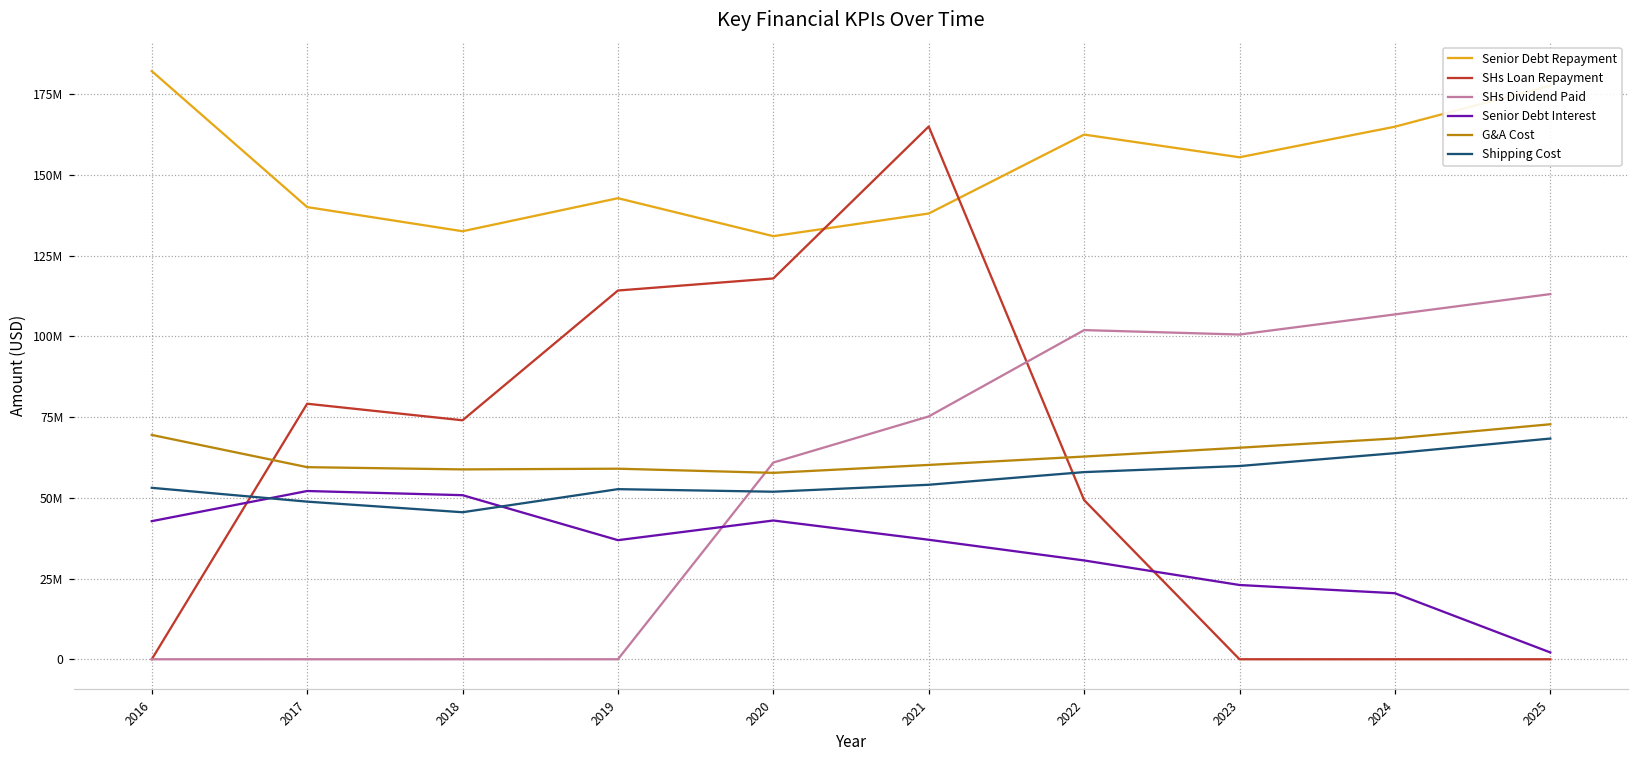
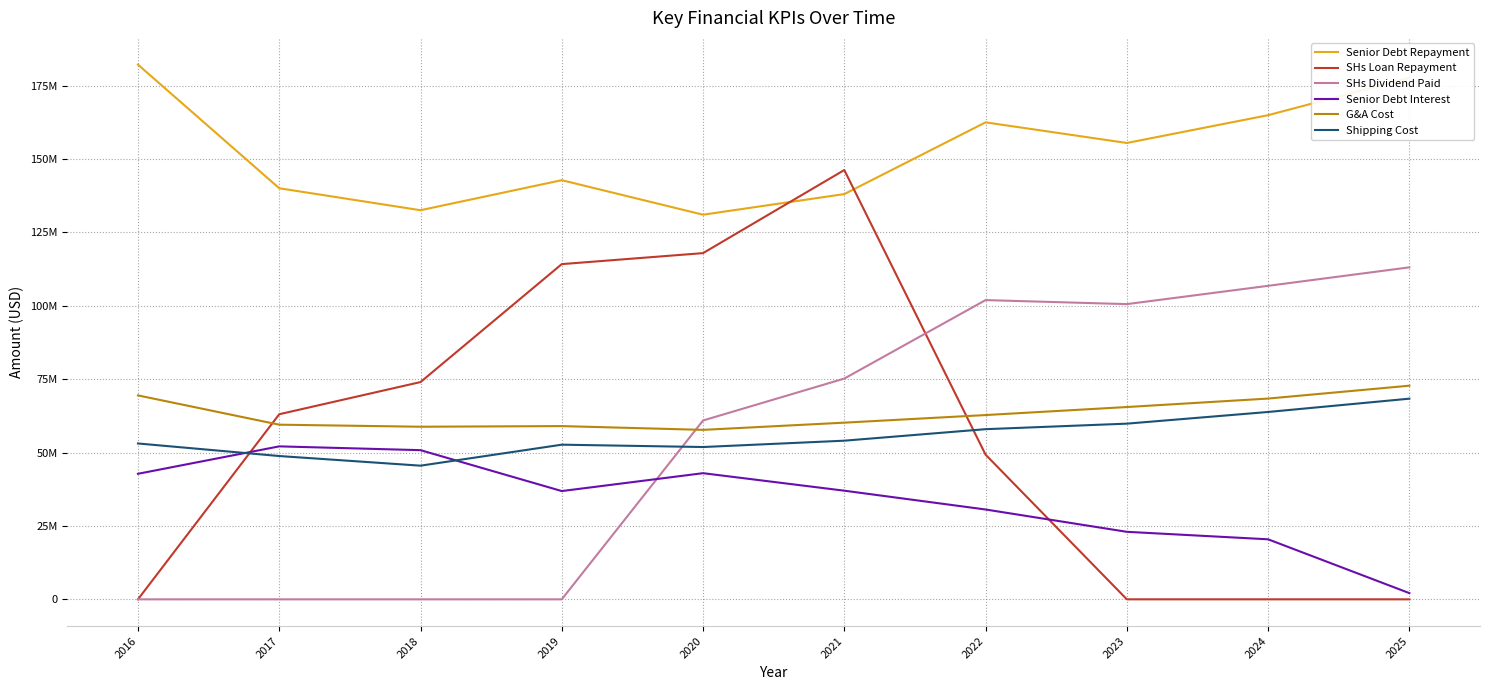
  {
    "SHs Loan Repayment": {
-     "2017": 79000000,
+     "2017": 63000000,
      "2018": 74000000,
      "2019": 114000000,
      "2020": 118000000,
-     "2021": 165000000,
+     "2021": 146000000,
      "2022": 49000000,
      "2023": 0,
      "2024": 0,
      "2025": 0
    },
    "SHs Dividend Paid": {
      "2017": 0,
      "2018": 0,
      "2019": 0,
      "2020": 61000000,
      "2021": 75000000,
      "2022": 102000000,
      "2023": 101000000,
      "2024": 107000000,
      "2025": 113000000
    },
    "Senior Debt Interest": {
      "2016": 43000000,
      "2017": 52000000,
      "2018": 51000000,
      "2019": 37000000,
      "2020": 43000000,
      "2021": 37000000,
      "2022": 31000000,
      "2023": 23000000,
      "2024": 20000000,
      "2025": 2000000
    },
    "Shipping Cost": {
      "2016": 53000000,
      "2017": 49000000,
      "2018": 46000000,
      "2019": 53000000,
      "2020": 52000000,
      "2021": 54000000,
      "2022": 58000000,
      "2023": 60000000,
      "2024": 64000000,
      "2025": 68000000
    }
  }
